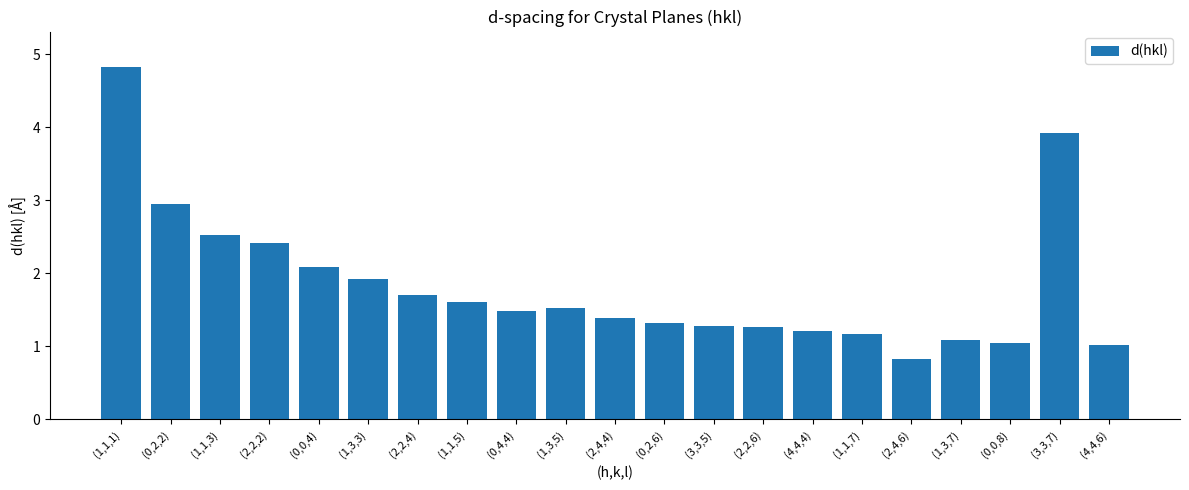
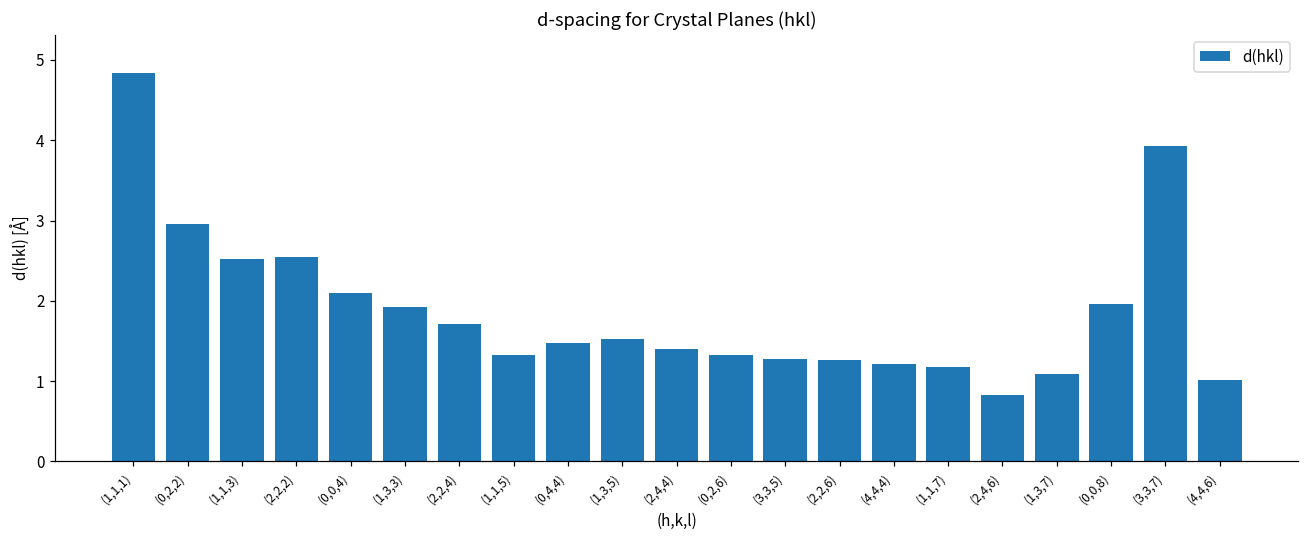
  {
    "(1,1,1)": 4.8,
    "(0,2,2)": 3.0,
    "(1,1,3)": 2.5,
-   "(2,2,2)": 2.4,
+   "(2,2,2)": 2.5,
    "(0,0,4)": 2.1,
    "(1,3,3)": 1.9,
    "(2,2,4)": 1.7,
-   "(1,1,5)": 1.6,
+   "(1,1,5)": 1.3,
    "(0,4,4)": 1.5,
    "(1,3,5)": 1.5,
    "(2,4,4)": 1.4,
    "(0,2,6)": 1.3,
    "(3,3,5)": 1.3,
    "(2,2,6)": 1.3,
    "(4,4,4)": 1.2,
    "(1,1,7)": 1.2,
    "(2,4,6)": 0.8,
    "(1,3,7)": 1.1,
-   "(0,0,8)": 1.0,
+   "(0,0,8)": 2.0,
    "(3,3,7)": 3.9,
    "(4,4,6)": 1.0
  }
